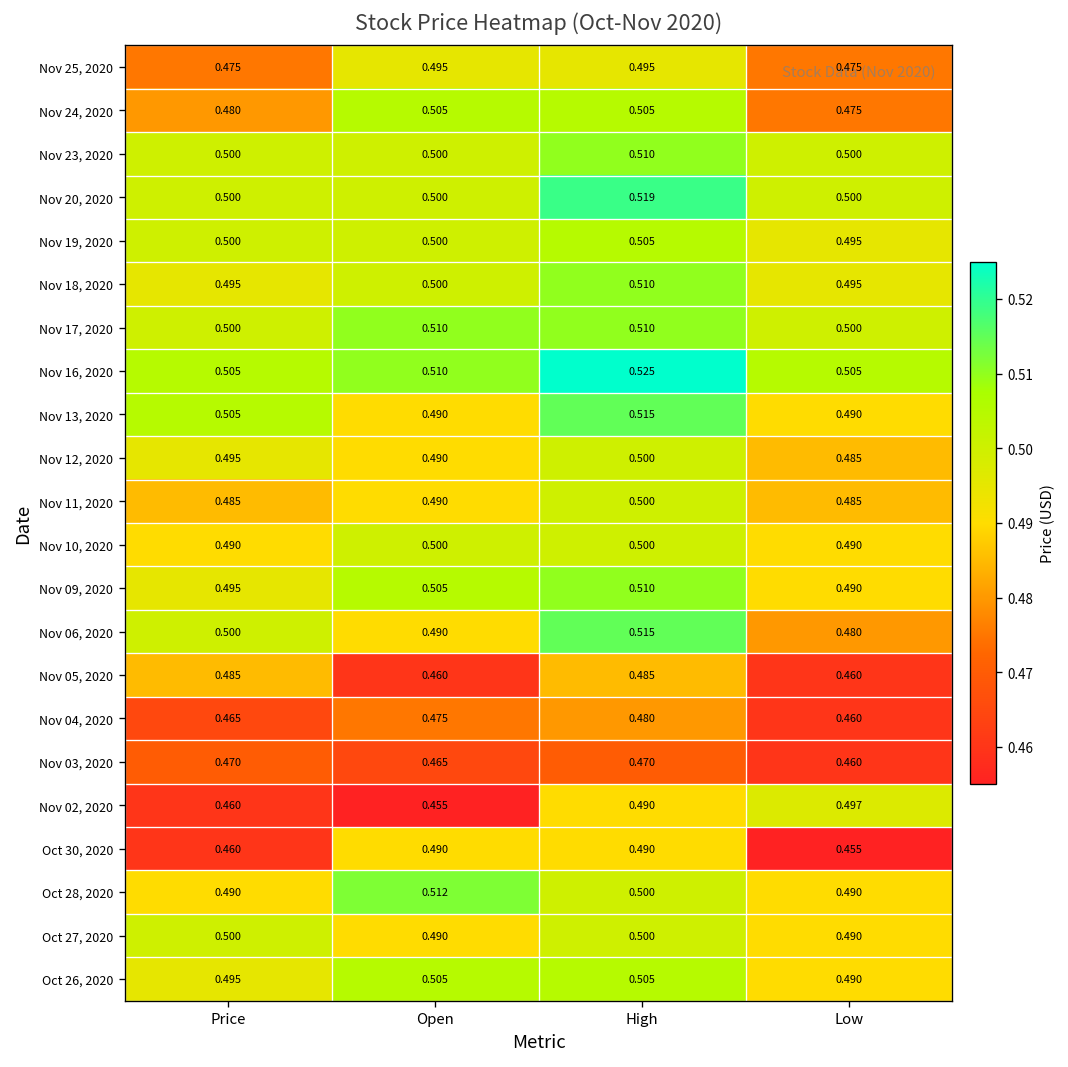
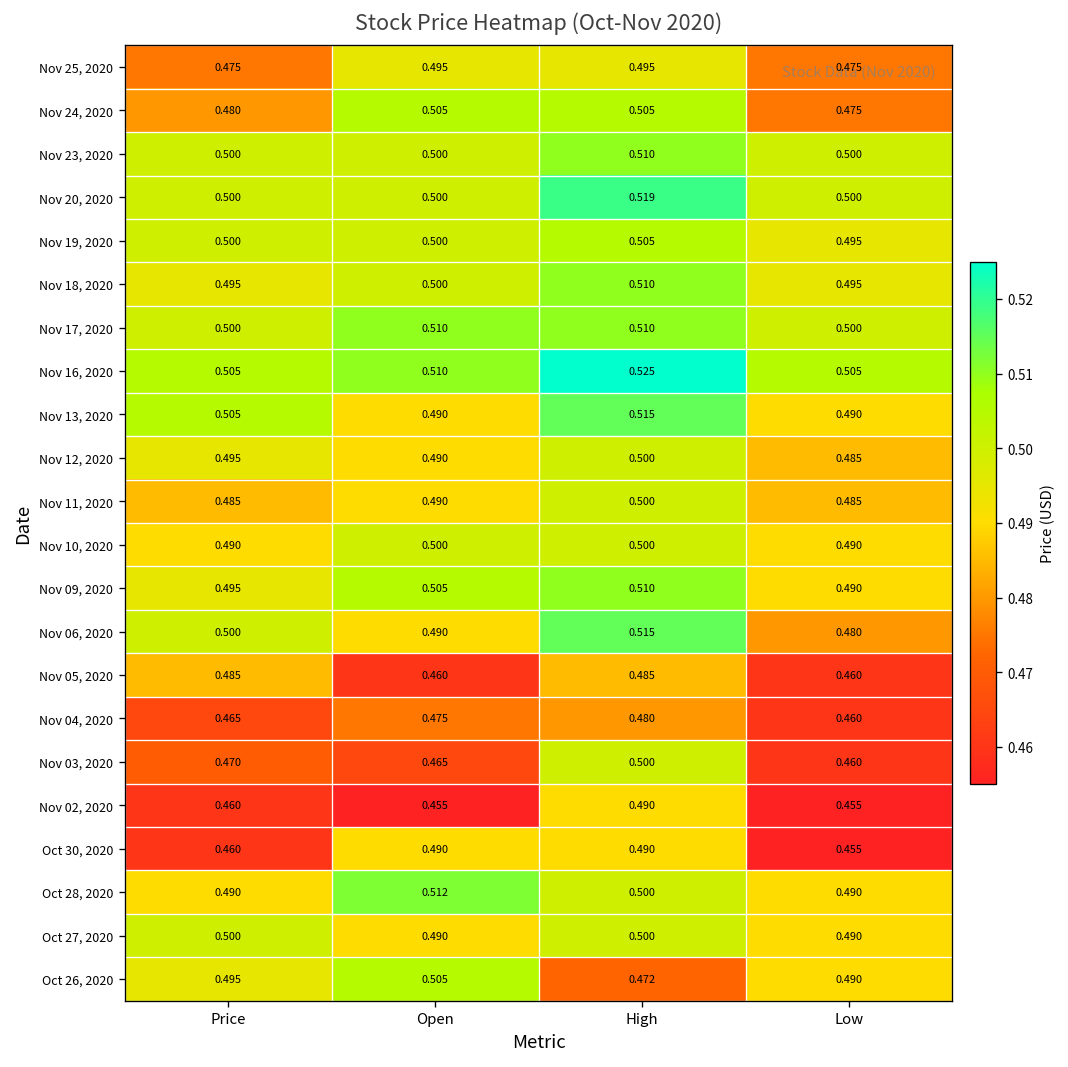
  {
    "Nov 25, 2020": {
      "Price": 0.475,
      "Open": 0.495,
      "High": 0.495,
      "Low": 2020
    },
    "Nov 24, 2020": {
      "Price": 0.480,
      "Open": 0.505,
      "High": 0.505,
      "Low": 0.475
    },
    "Nov 23, 2020": {
      "Price": 0.500,
      "Open": 0.500,
      "High": 0.510,
      "Low": 0.500
    },
    "Nov 20, 2020": {
      "Price": 0.500,
      "Open": 0.500,
      "High": 0.519,
      "Low": 0.500
    },
    "Nov 19, 2020": {
      "Price": 0.500,
      "Open": 0.500,
      "High": 0.505,
      "Low": 0.495
    },
    "Nov 18, 2020": {
      "Price": 0.495,
      "Open": 0.500,
      "High": 0.510,
      "Low": 0.495
    },
    "Nov 17, 2020": {
      "Price": 0.500,
      "Open": 0.510,
      "High": 0.510,
      "Low": 0.500
    },
    "Nov 16, 2020": {
      "Price": 0.505,
      "Open": 0.510,
      "High": 0.525,
      "Low": 0.505
    },
    "Nov 13, 2020": {
      "Price": 0.505,
      "Open": 0.490,
      "High": 0.515,
      "Low": 0.490
    },
    "Nov 12, 2020": {
      "Price": 0.495,
      "Open": 0.490,
      "High": 0.500,
      "Low": 0.485
    },
    "Nov 11, 2020": {
      "Price": 0.485,
      "Open": 0.490,
      "High": 0.500,
      "Low": 0.485
    },
    "Nov 10, 2020": {
      "Price": 0.490,
      "Open": 0.500,
      "High": 0.500,
      "Low": 0.490
    },
    "Nov 09, 2020": {
      "Price": 0.495,
      "Open": 0.505,
      "High": 0.510,
      "Low": 0.490
    },
    "Nov 06, 2020": {
      "Price": 0.500,
      "Open": 0.490,
      "High": 0.515,
      "Low": 0.480
    },
    "Nov 05, 2020": {
      "Price": 0.485,
      "Open": 0.460,
      "High": 0.485,
      "Low": 0.460
    },
    "Nov 04, 2020": {
      "Price": 0.465,
      "Open": 0.475,
      "High": 0.480,
      "Low": 0.460
    },
    "Nov 03, 2020": {
      "Price": 0.470,
      "Open": 0.465,
-     "High": 0.470,
+     "High": 0.500,
      "Low": 0.460
    },
    "Nov 02, 2020": {
      "Price": 0.460,
      "Open": 0.455,
      "High": 0.490,
-     "Low": 0.497
+     "Low": 0.455
    },
    "Oct 30, 2020": {
      "Price": 0.460,
      "Open": 0.490,
      "High": 0.490,
      "Low": 0.455
    },
    "Oct 28, 2020": {
      "Price": 0.490,
      "Open": 0.512,
      "High": 0.500,
      "Low": 0.490
    },
    "Oct 27, 2020": {
      "Price": 0.500,
      "Open": 0.490,
      "High": 0.500,
      "Low": 0.490
    },
    "Oct 26, 2020": {
      "Price": 0.495,
      "Open": 0.505,
-     "High": 0.505,
+     "High": 0.472,
      "Low": 0.490
    }
  }
